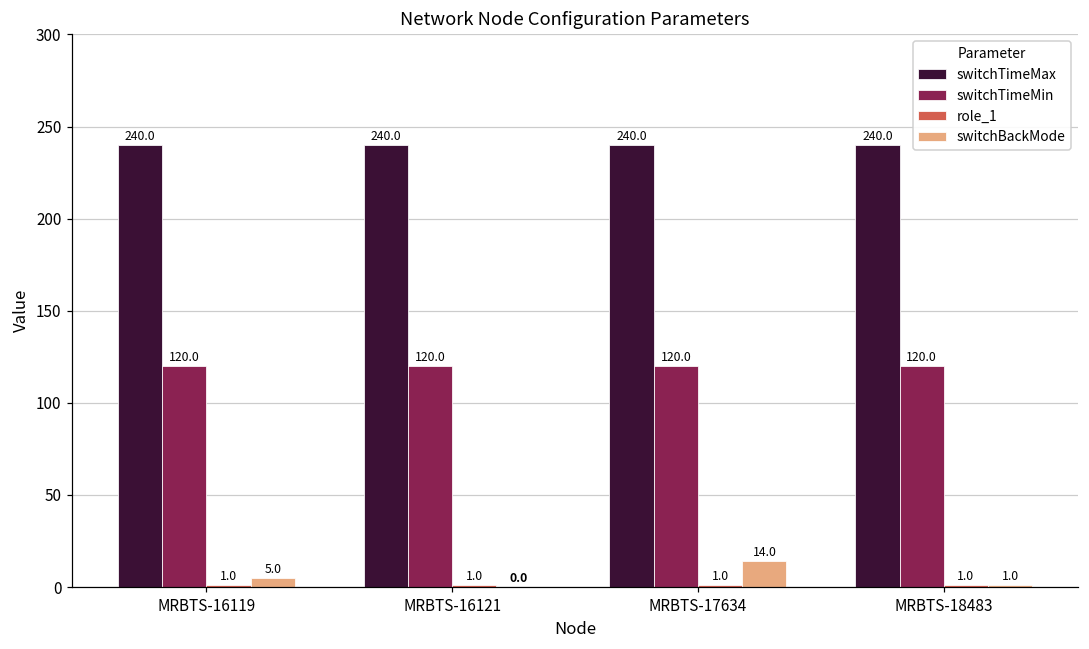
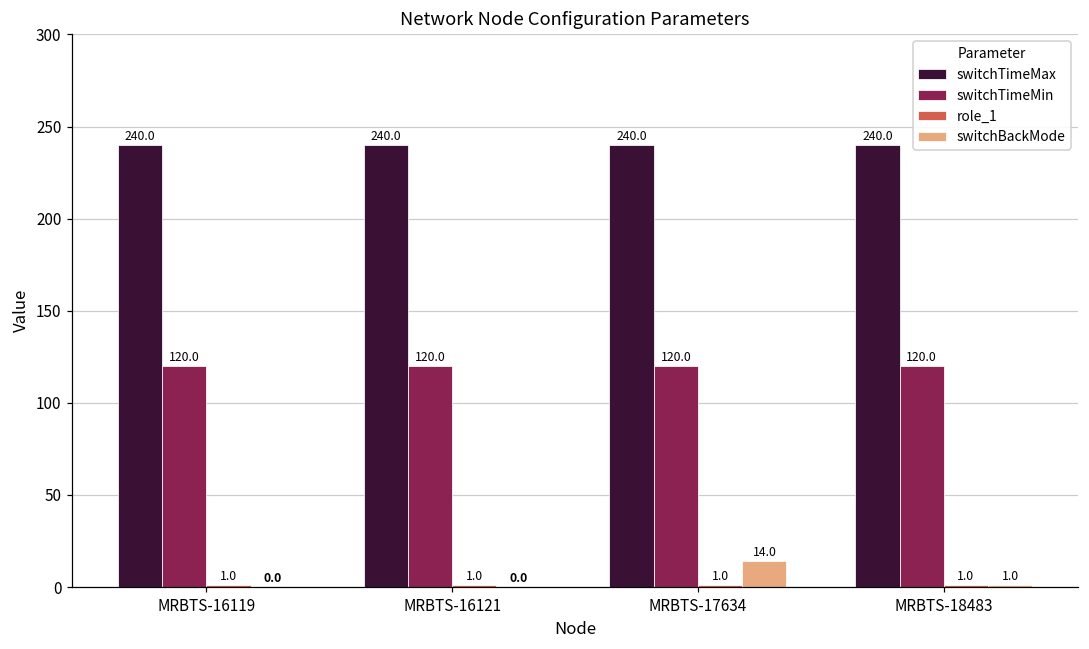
  {
    "switchTimeMax": {
      "MRBTS-16119": 240.0,
      "MRBTS-16121": 240.0,
      "MRBTS-17634": 240.0,
      "MRBTS-18483": 240.0
    },
    "switchTimeMin": {
      "MRBTS-16119": 120.0,
      "MRBTS-16121": 120.0,
      "MRBTS-17634": 120.0,
      "MRBTS-18483": 120.0
    },
    "role_1": {
      "MRBTS-16119": 1.0,
      "MRBTS-16121": 1.0,
      "MRBTS-17634": 1.0,
      "MRBTS-18483": 1.0
    },
    "switchBackMode": {
-     "MRBTS-16119": 5.0,
+     "MRBTS-16119": 0.0,
      "MRBTS-16121": 0.0,
      "MRBTS-17634": 14.0,
      "MRBTS-18483": 1.0
    }
  }
